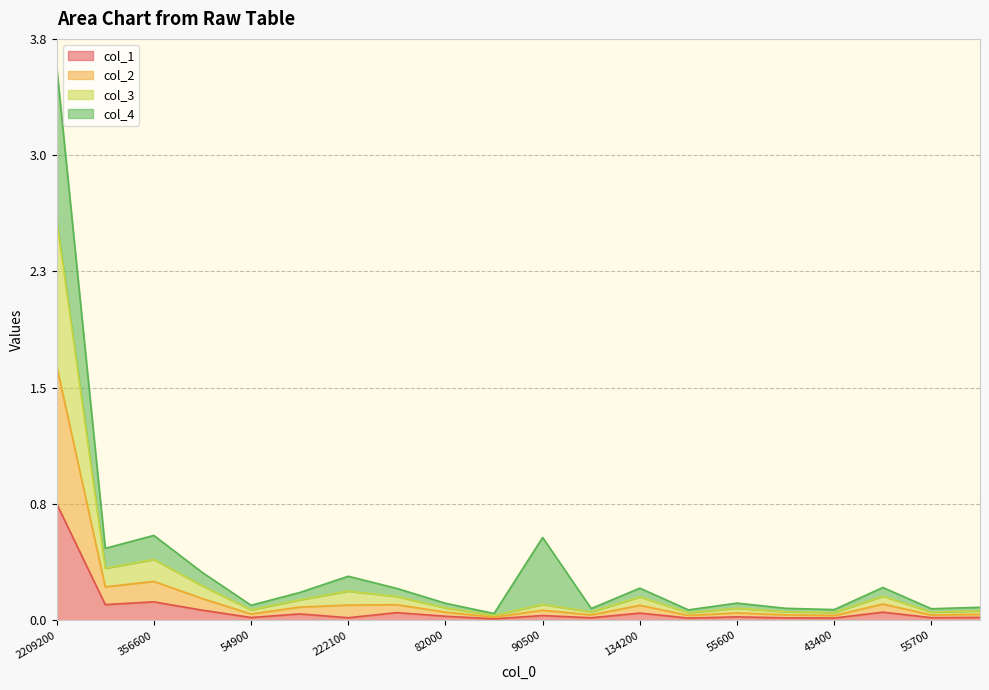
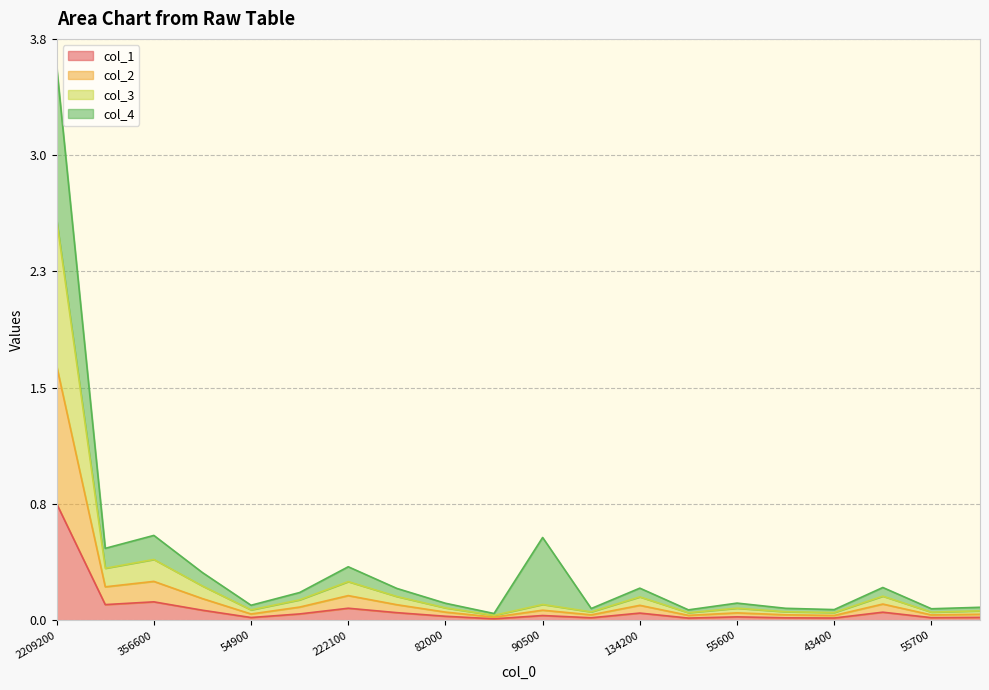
  {
    "col_1": {
      "2209200": 0.76,
      "356600": 0.12,
      "54900": 0.02,
-     "222100": 0.02,
+     "222100": 0.08,
      "82000": 0.03,
      "90500": 0.03,
      "134200": 0.05,
      "55600": 0.02,
      "55700": 0.02
    },
    "col_4": {
      "2209200": 1.00,
      "356600": 0.16,
      "54900": 0.03,
      "222100": 0.10,
      "82000": 0.03,
      "90500": 0.44,
      "134200": 0.06,
      "55600": 0.03,
      "43400": 0.02,
      "55700": 0.02
    }
  }
